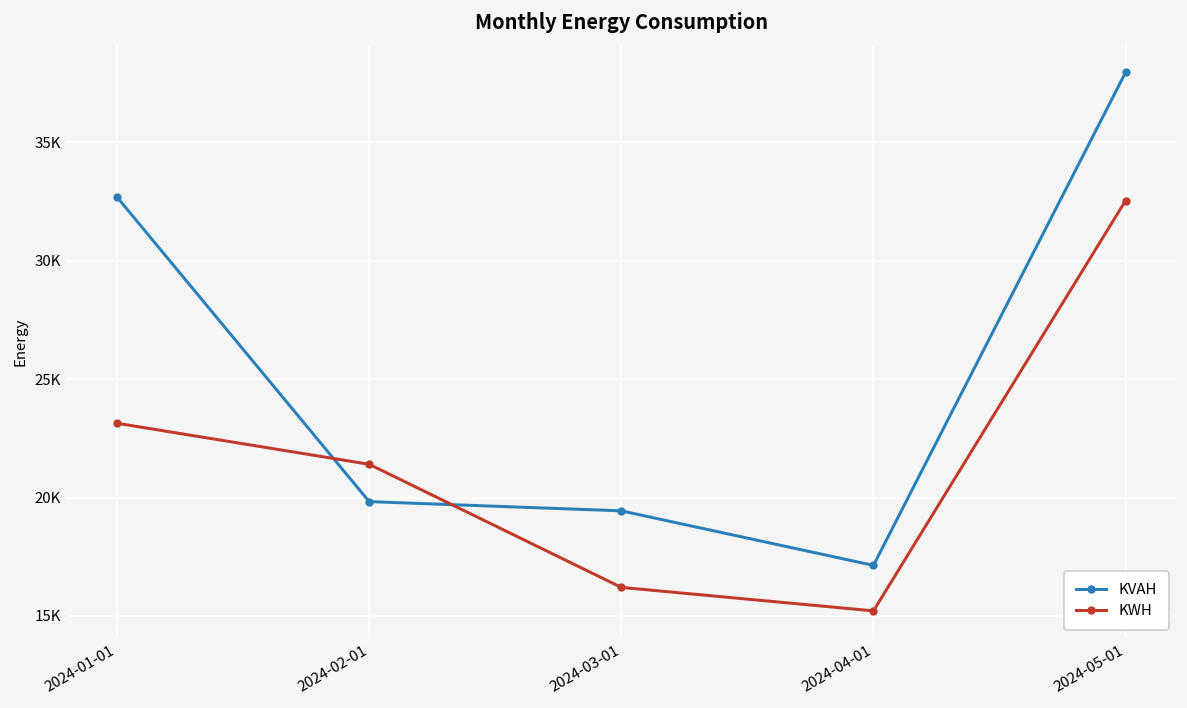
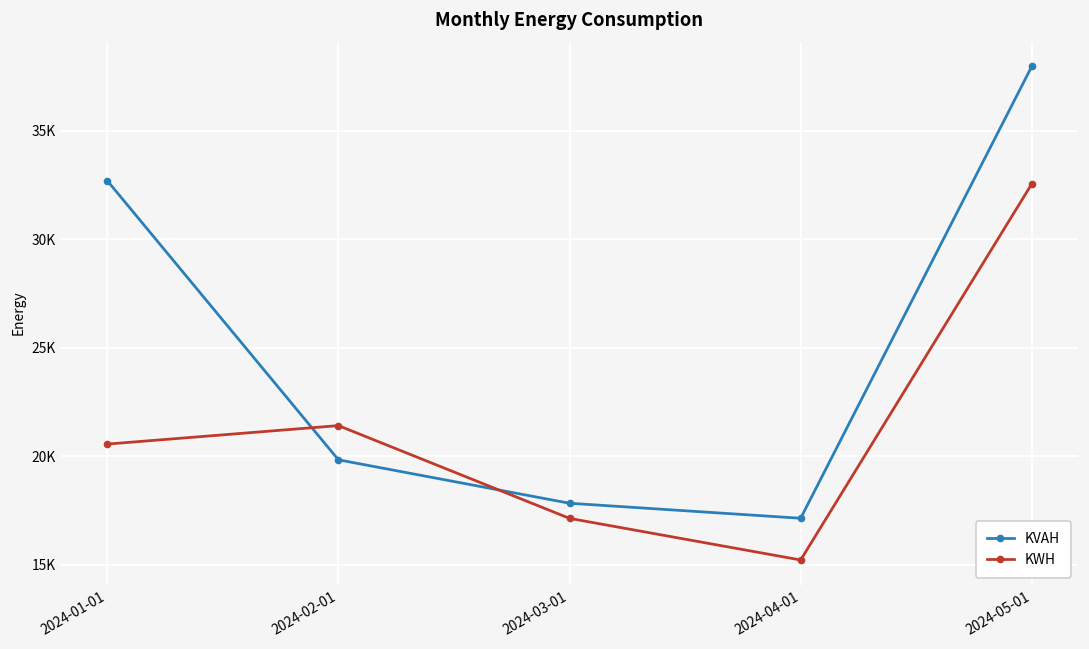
  {
    "KVAH": {
      "2024-01-01": 32700,
      "2024-02-01": 19800,
-     "2024-03-01": 19400,
+     "2024-03-01": 17800,
      "2024-04-01": 17100,
      "2024-05-01": 38000
    },
    "KWH": {
-     "2024-01-01": 23100,
+     "2024-01-01": 20600,
      "2024-02-01": 21400,
-     "2024-03-01": 16200,
+     "2024-03-01": 17100,
      "2024-04-01": 15200,
      "2024-05-01": 32500
    }
  }
